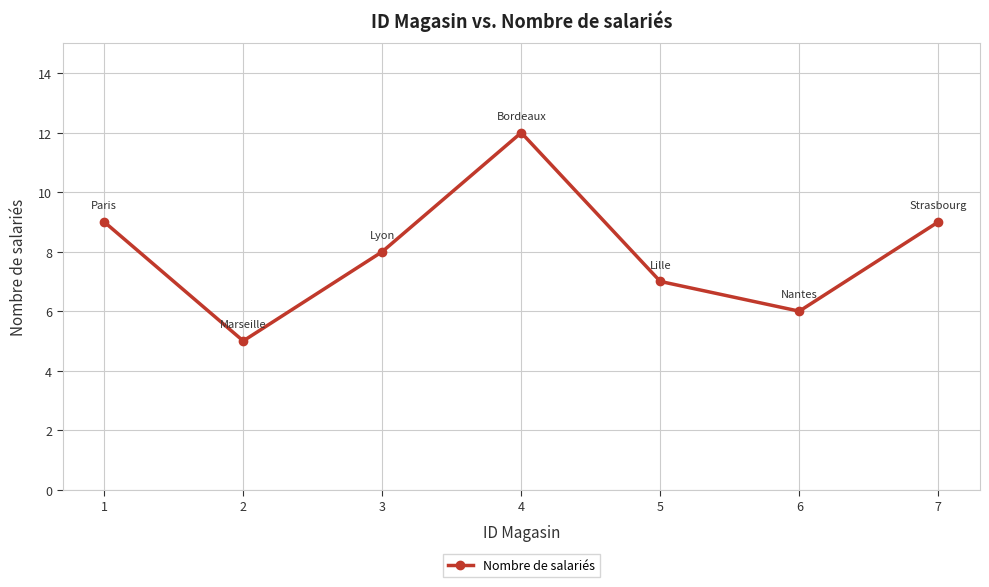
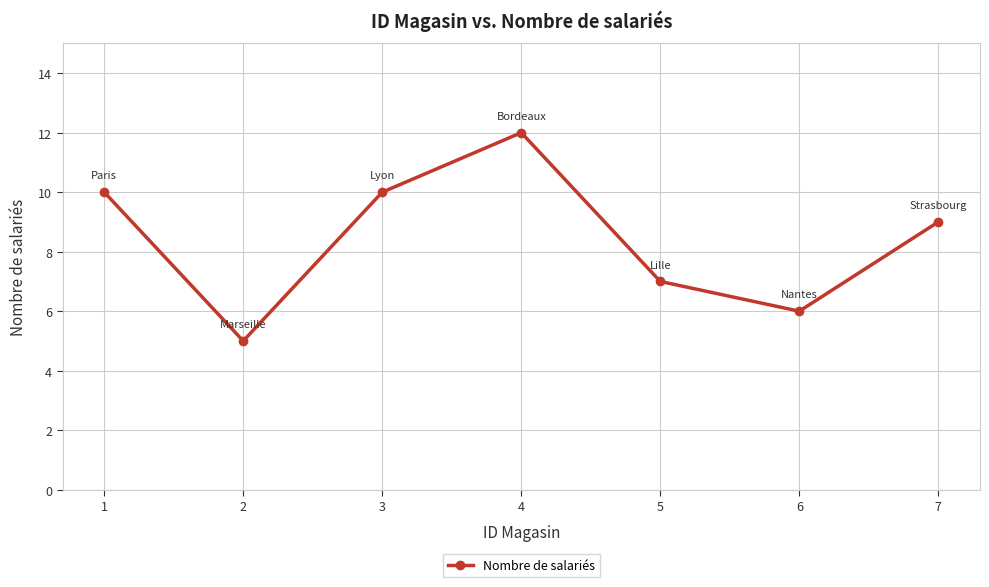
  {
-   "1": 9,
+   "1": 10,
    "2": 5,
-   "3": 8,
+   "3": 10,
    "4": 12,
    "5": 7,
    "6": 6,
    "7": 9
  }
